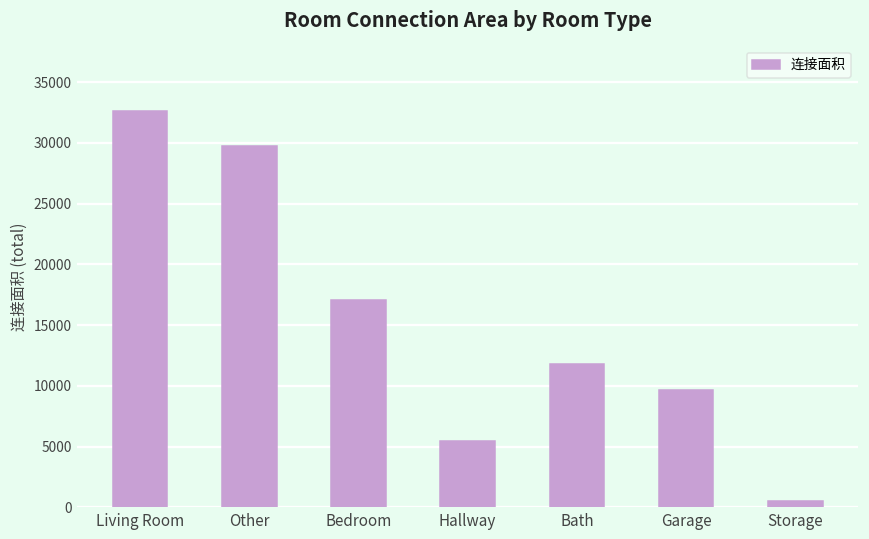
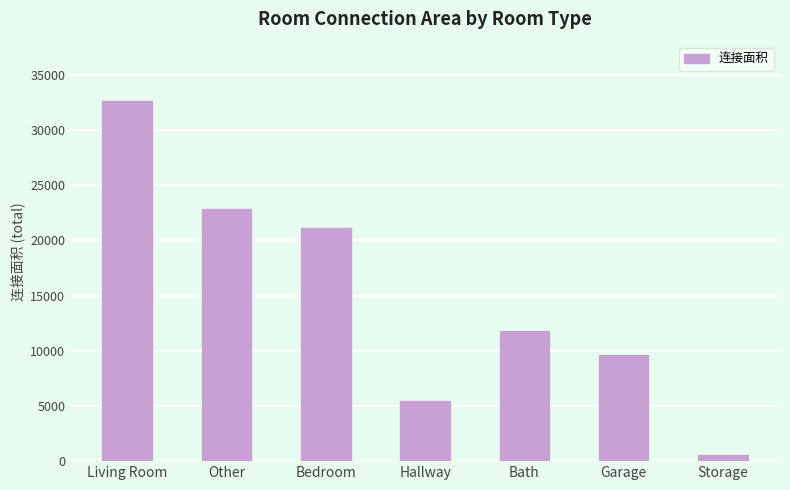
  {
    "Living Room": 32700,
-   "Other": 29700,
-   "Bedroom": 17100,
+   "Other": 22900,
+   "Bedroom": 21100,
    "Hallway": 5500,
    "Bath": 11800,
    "Garage": 9600,
    "Storage": 500
  }
